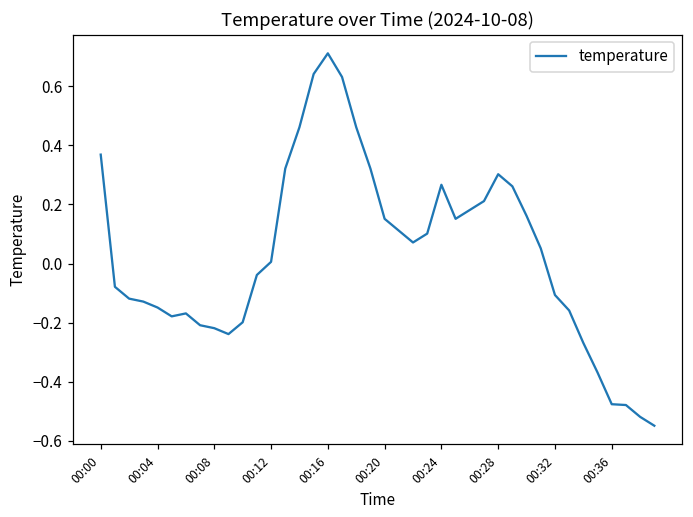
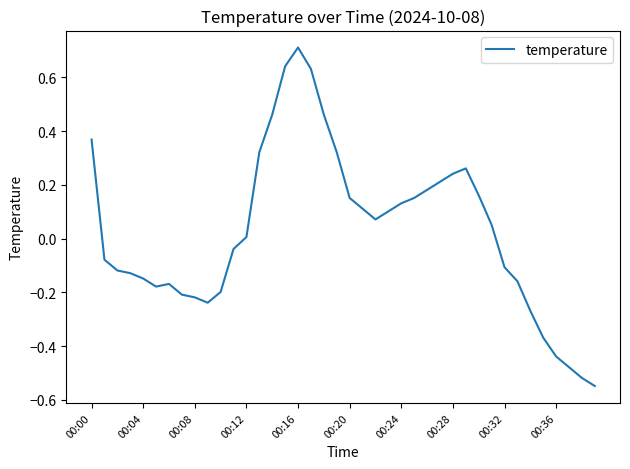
  {
    "00:00": 0.37,
    "00:04": -0.15,
    "00:08": -0.22,
    "00:12": 0.01,
    "00:16": 0.71,
    "00:20": 0.15,
-   "00:24": 0.27,
-   "00:28": 0.30,
+   "00:24": 0.13,
+   "00:28": 0.24,
    "00:32": -0.11,
-   "00:36": -0.48
+   "00:36": -0.44
  }
